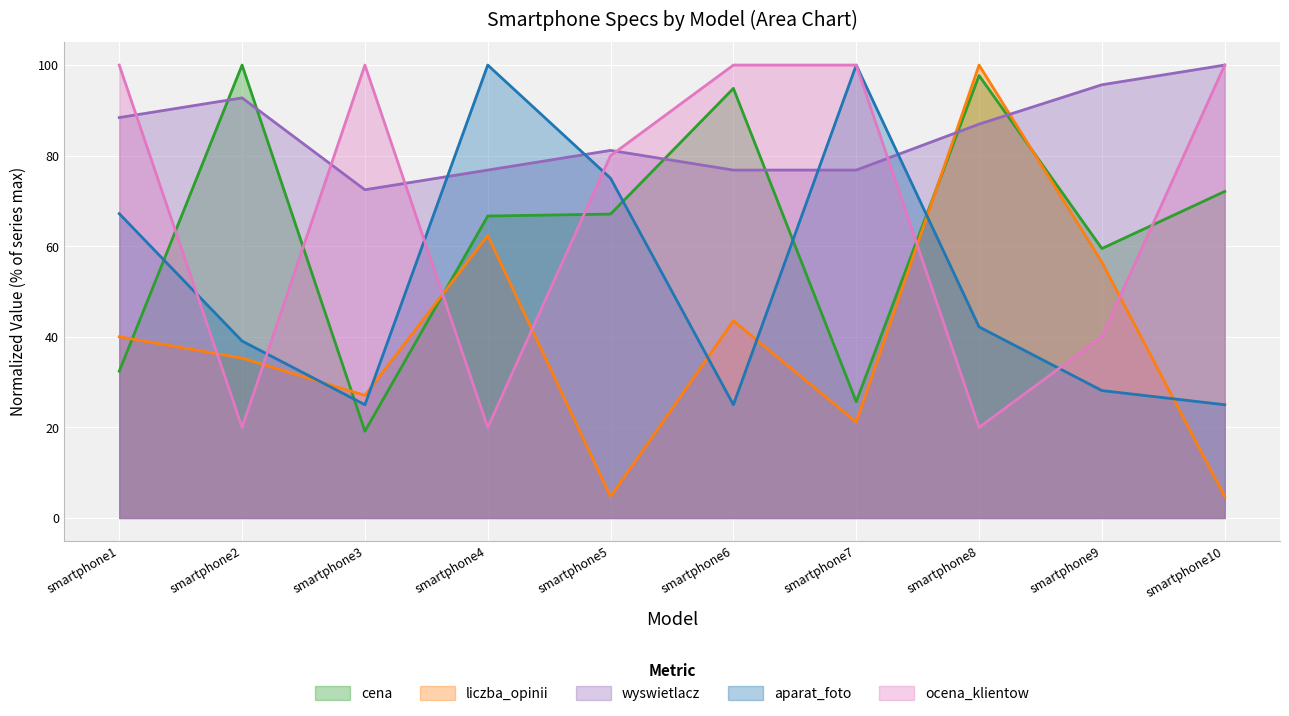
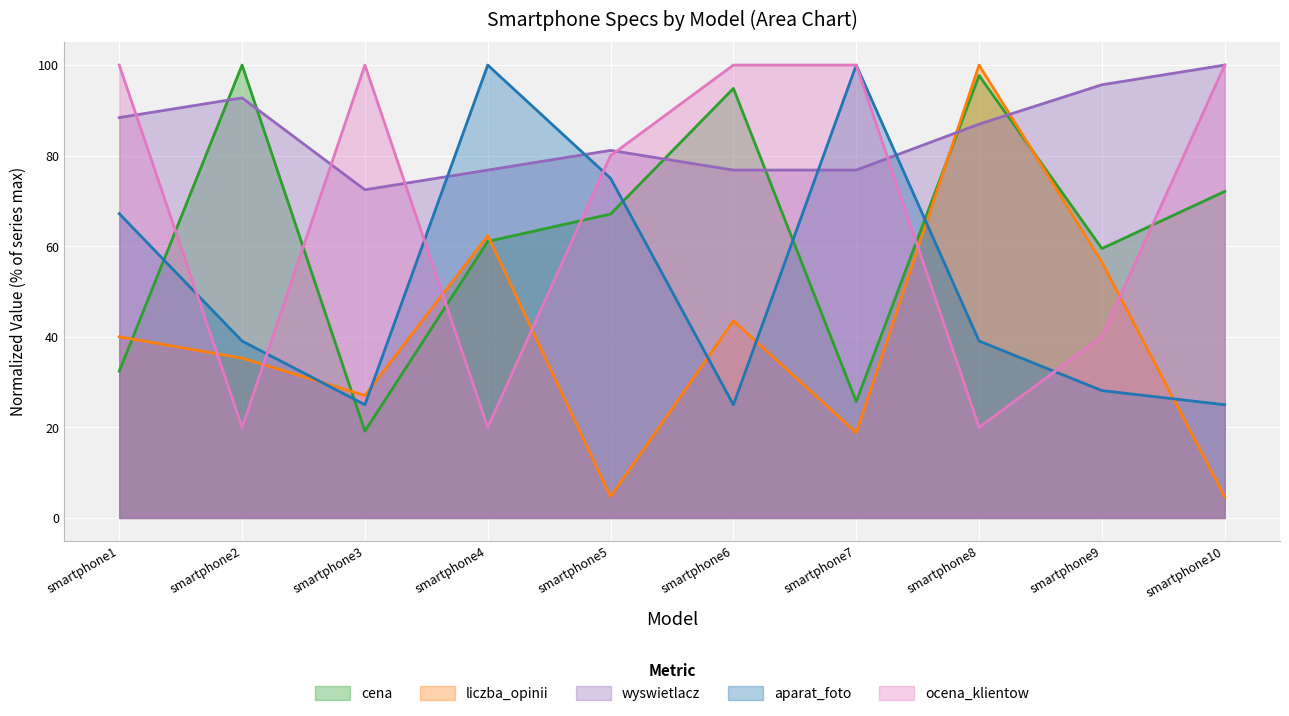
  {
    "cena": {
      "smartphone1": 32,
      "smartphone2": 100,
      "smartphone3": 19,
-     "smartphone4": 67,
+     "smartphone4": 61,
      "smartphone5": 67,
      "smartphone6": 95,
      "smartphone7": 26,
      "smartphone8": 98,
      "smartphone9": 59,
      "smartphone10": 72
    },
    "liczba_opinii": {
      "smartphone1": 40,
      "smartphone2": 35,
      "smartphone3": 27,
      "smartphone4": 62,
      "smartphone5": 5,
      "smartphone6": 44,
-     "smartphone7": 21,
+     "smartphone7": 19,
      "smartphone8": 100,
      "smartphone9": 56,
      "smartphone10": 5
    },
    "aparat_foto": {
      "smartphone1": 67,
      "smartphone2": 39,
      "smartphone3": 25,
      "smartphone4": 100,
      "smartphone5": 75,
      "smartphone6": 25,
-     "smartphone8": 42,
+     "smartphone8": 39,
      "smartphone9": 28,
      "smartphone10": 25
    }
  }
